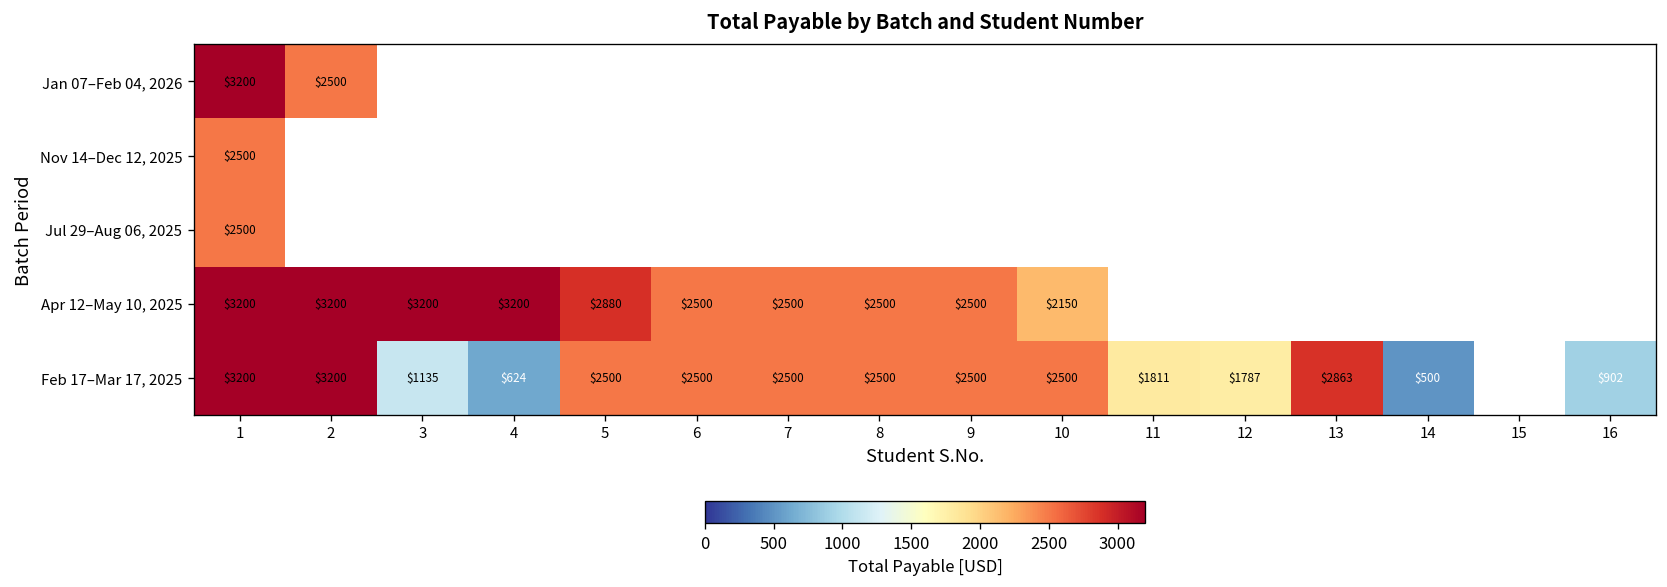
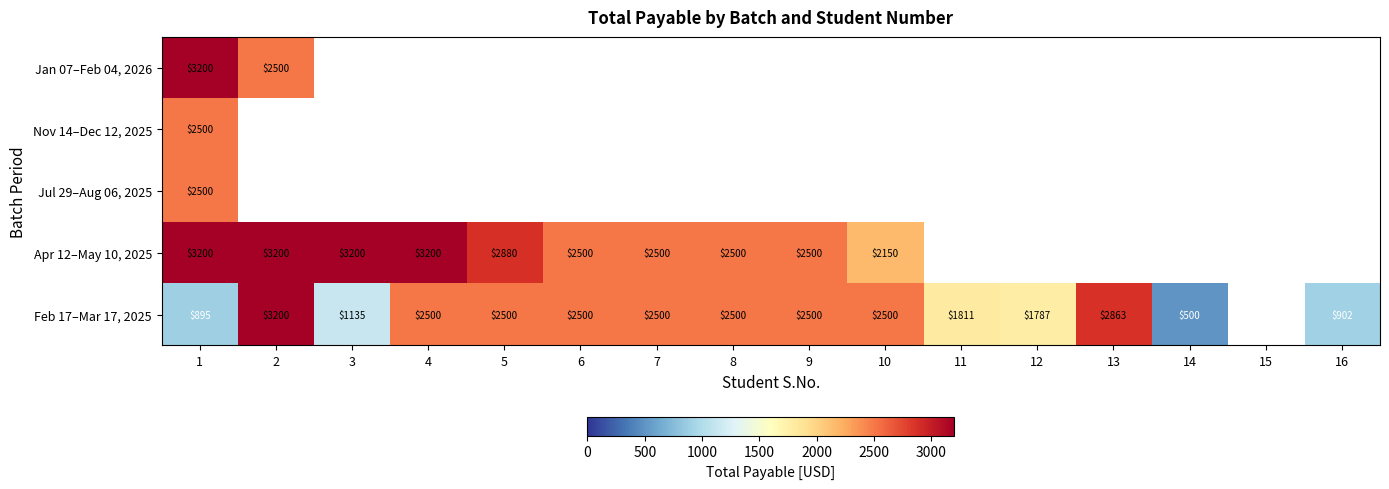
  {
    "Jan 07–Feb 04, 2026": {
      "1": "$3200",
      "2": "$2500"
    },
    "Nov 14–Dec 12, 2025": {
      "1": "$2500"
    },
    "Jul 29–Aug 06, 2025": {
      "1": "$2500"
    },
    "Apr 12–May 10, 2025": {
      "1": "$3200",
      "2": "$3200",
      "3": "$3200",
      "4": "$3200",
      "5": "$2880",
      "6": "$2500",
      "7": "$2500",
      "8": "$2500",
      "9": "$2500",
      "10": "$2150"
    },
    "Feb 17–Mar 17, 2025": {
-     "1": "$3200",
+     "1": "$895",
      "2": "$3200",
      "3": "$1135",
-     "4": "$624",
+     "4": "$2500",
      "5": "$2500",
      "6": "$2500",
      "7": "$2500",
      "8": "$2500",
      "9": "$2500",
      "10": "$2500",
      "11": "$1811",
      "12": "$1787",
      "13": "$2863",
      "14": "$500",
      "16": "$902"
    }
  }
